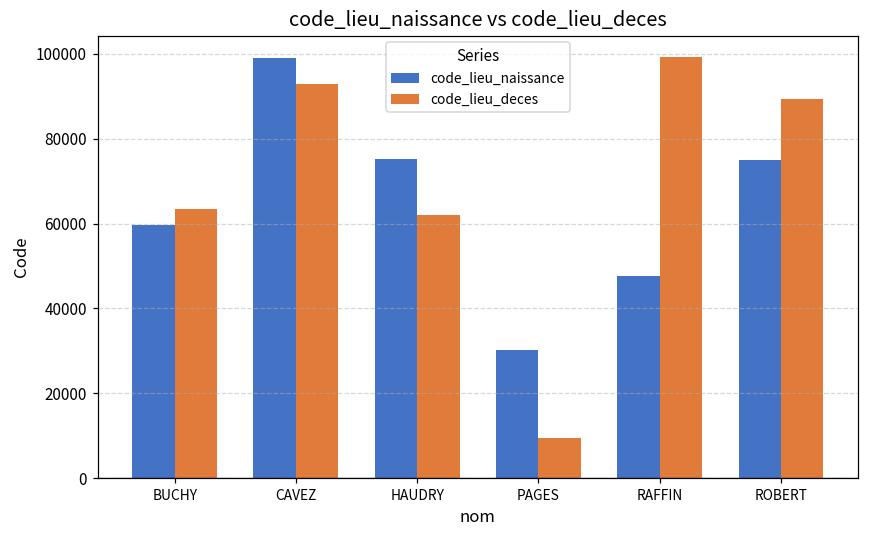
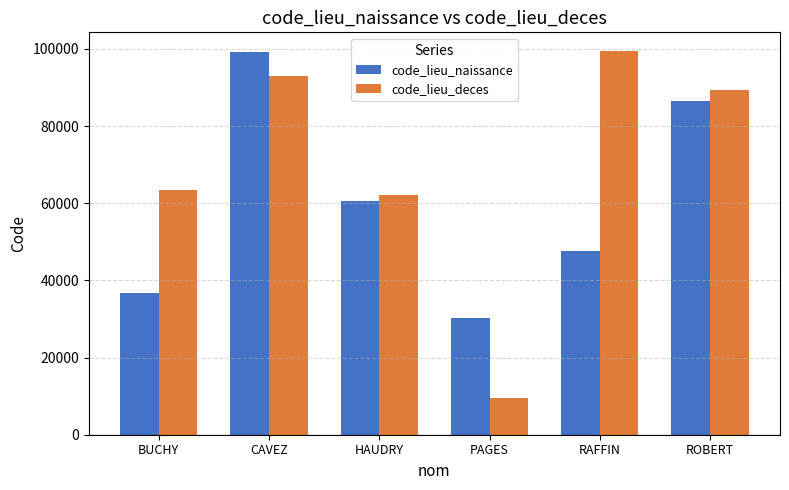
  {
    "code_lieu_naissance": {
-     "BUCHY": 60000,
+     "BUCHY": 37000,
      "CAVEZ": 99000,
-     "HAUDRY": 75000,
+     "HAUDRY": 61000,
      "PAGES": 30000,
      "RAFFIN": 48000,
-     "ROBERT": 75000
+     "ROBERT": 86000
    },
    "code_lieu_deces": {
      "BUCHY": 64000,
      "CAVEZ": 93000,
      "HAUDRY": 62000,
      "PAGES": 10000,
      "RAFFIN": 99000,
      "ROBERT": 89000
    }
  }
